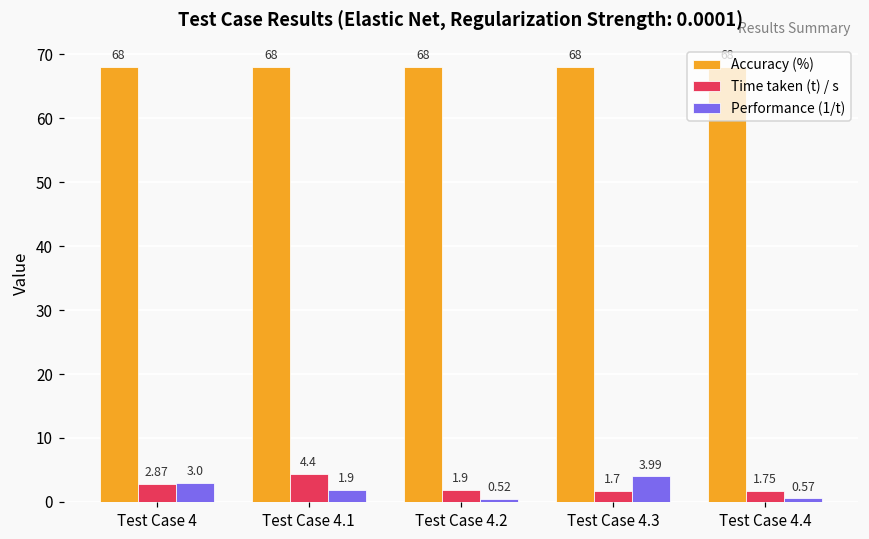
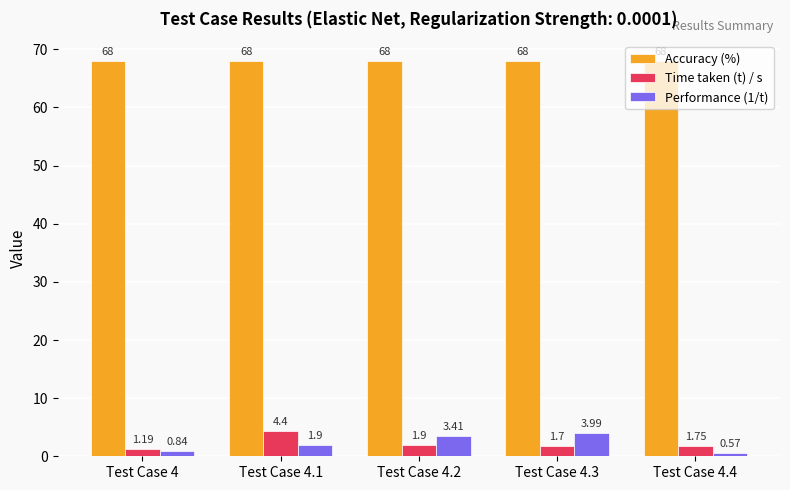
  {
    "Accuracy (%)": {
      "Test Case 4": 68,
      "Test Case 4.1": 68,
      "Test Case 4.2": 68,
      "Test Case 4.3": 68
    },
    "Time taken (t) / s": {
-     "Test Case 4": 2.87,
+     "Test Case 4": 1.19,
      "Test Case 4.1": 4.4,
      "Test Case 4.2": 1.9,
      "Test Case 4.3": 1.7,
      "Test Case 4.4": 1.75
    },
    "Performance (1/t)": {
-     "Test Case 4": 3.0,
+     "Test Case 4": 0.84,
      "Test Case 4.1": 1.9,
-     "Test Case 4.2": 0.52,
+     "Test Case 4.2": 3.41,
      "Test Case 4.3": 3.99,
      "Test Case 4.4": 0.57
    }
  }
